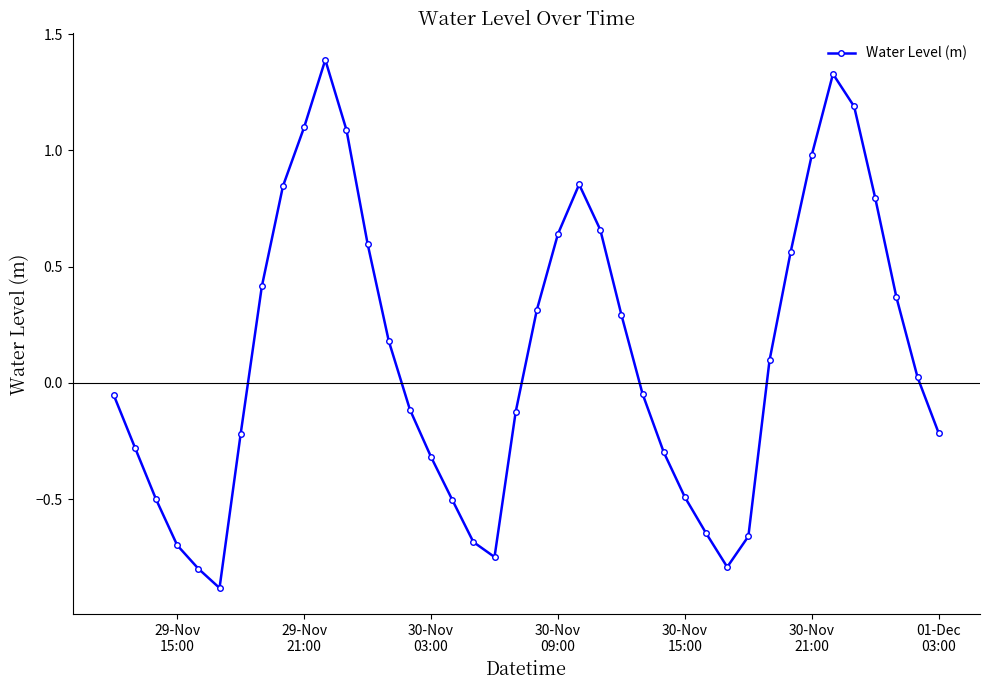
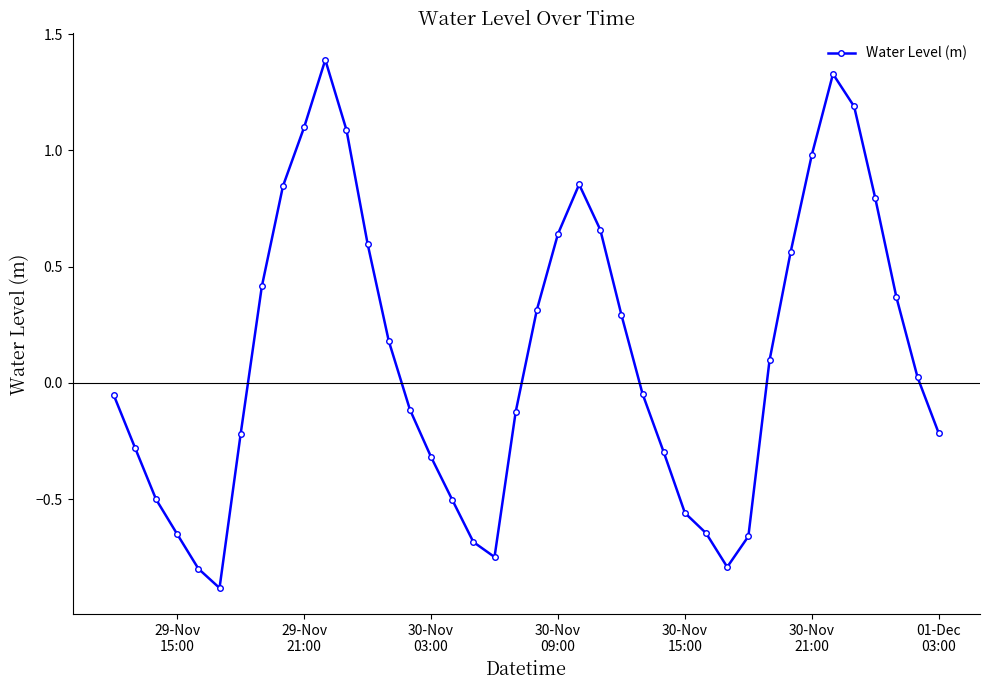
  {
-   "29-Nov 15:00": -0.70,
+   "29-Nov 15:00": -0.65,
    "29-Nov 21:00": 1.10,
    "30-Nov 03:00": -0.32,
    "30-Nov 09:00": 0.64,
-   "30-Nov 15:00": -0.49,
+   "30-Nov 15:00": -0.56,
    "30-Nov 21:00": 0.98,
    "01-Dec 03:00": -0.22
  }
